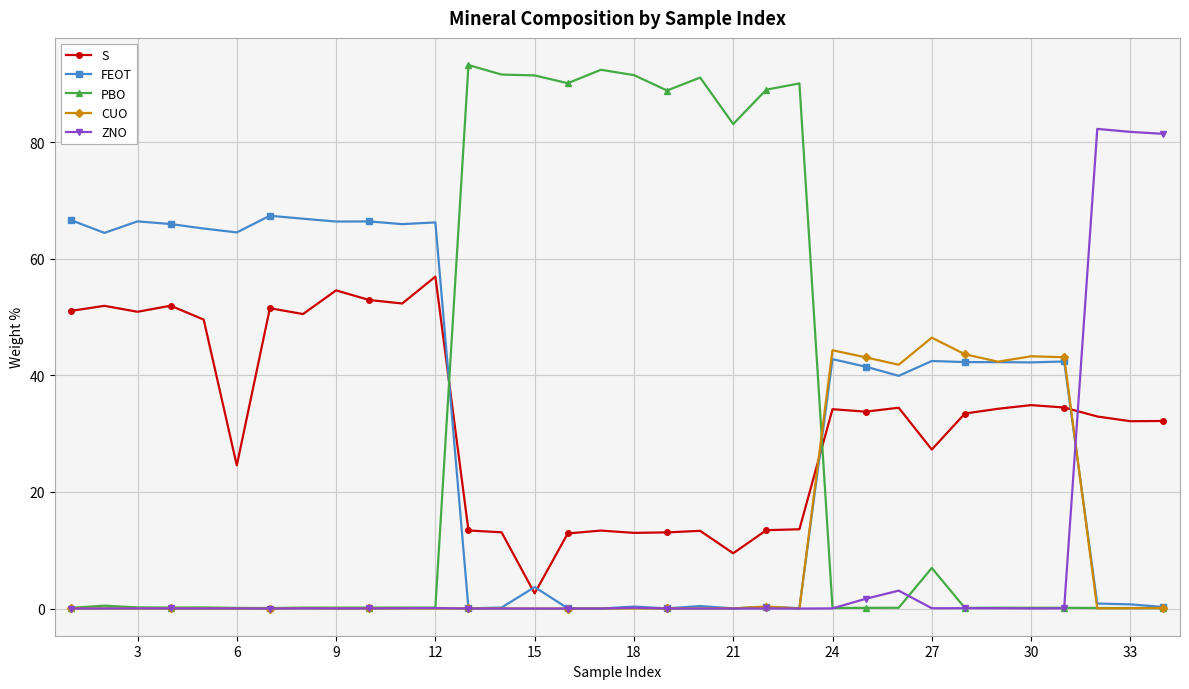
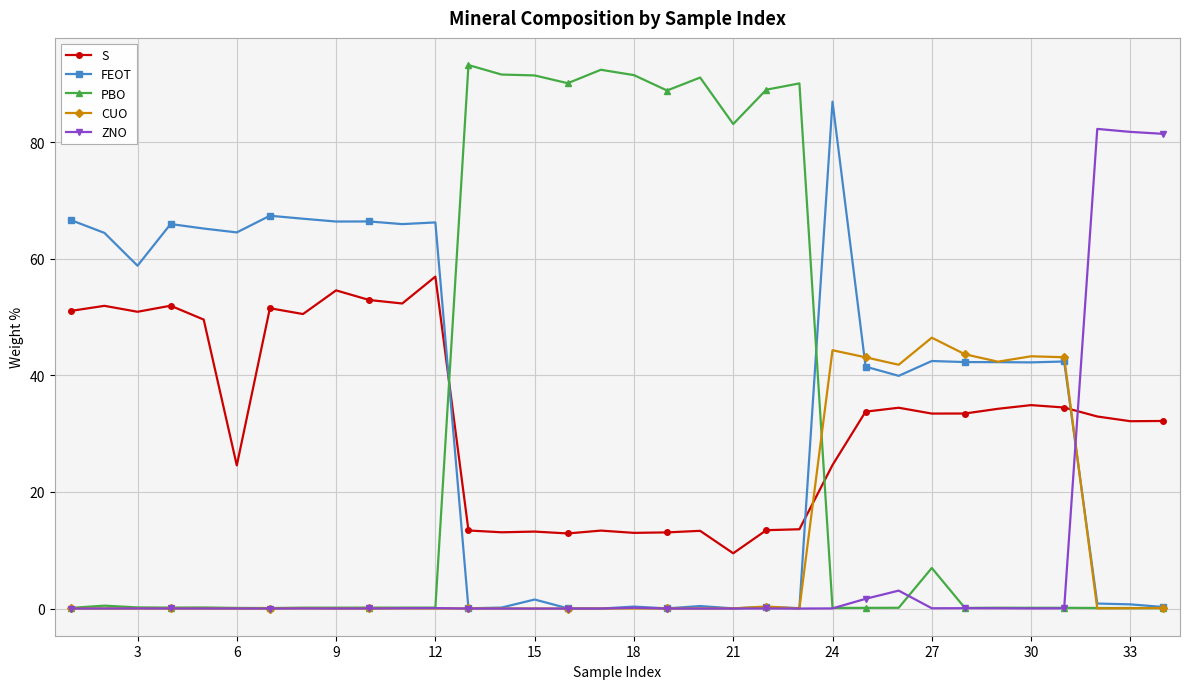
  {
    "S": {
      "3": 51,
      "6": 25,
      "9": 55,
      "12": 57,
-     "15": 3,
+     "15": 13,
      "18": 13,
      "21": 9,
-     "24": 34,
-     "27": 27,
+     "24": 25,
+     "27": 33,
      "30": 35,
      "33": 32
    },
    "FEOT": {
-     "3": 66,
+     "3": 59,
      "6": 65,
      "9": 66,
      "12": 66,
-     "15": 4,
-     "24": 43,
+     "15": 2,
+     "24": 87,
      "27": 42,
      "30": 42,
      "33": 1
    },
    "PBO": {
      "15": 91,
      "18": 91,
      "21": 83,
      "27": 7
    },
    "CUO": {
      "24": 44,
      "27": 46,
      "30": 43
    },
    "ZNO": {
      "27": 0,
      "33": 82
    }
  }
